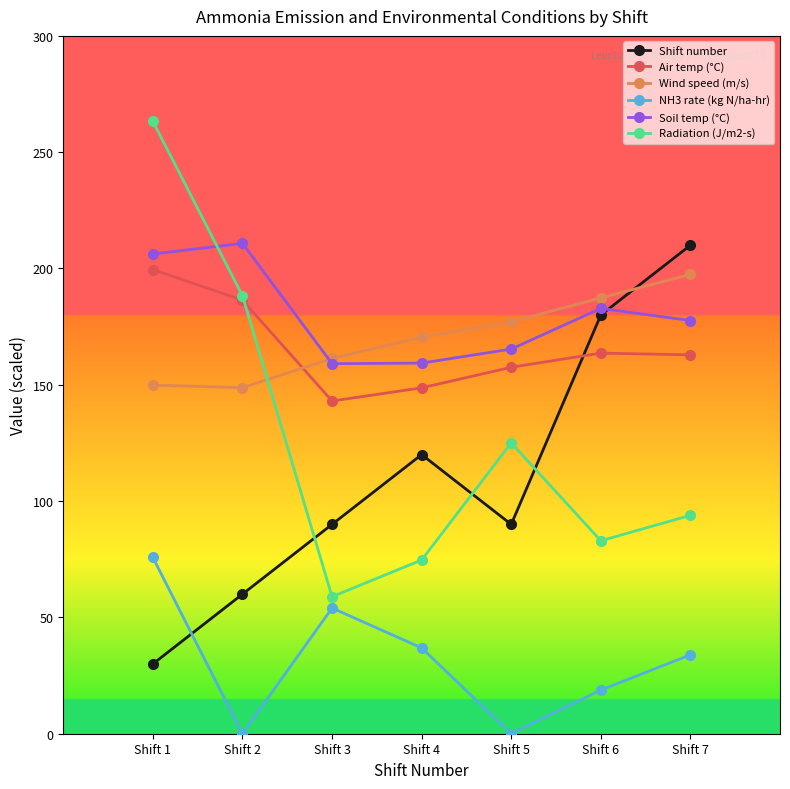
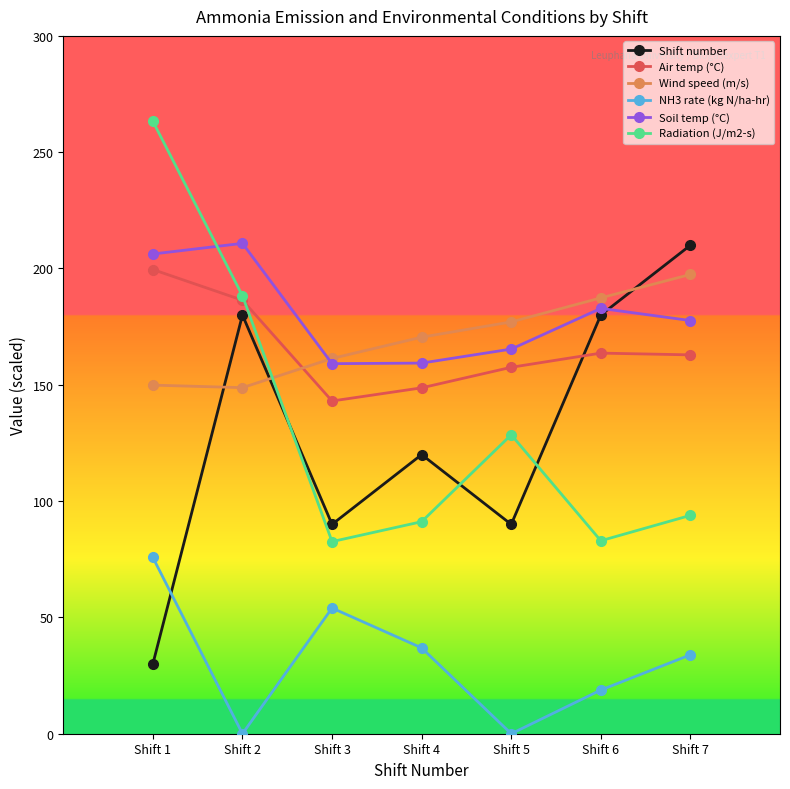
  {
    "Shift number": {
      "Shift 1": 30,
-     "Shift 2": 60,
+     "Shift 2": 180,
      "Shift 3": 90,
      "Shift 4": 120,
      "Shift 5": 90,
      "Shift 6": 180,
      "Shift 7": 210
    },
    "NH3 rate (kg N/ha-hr)": {
      "Shift 1": 76,
      "Shift 2": 0,
      "Shift 3": 54,
      "Shift 4": 37,
      "Shift 5": 0,
      "Shift 6": 19,
      "Shift 7": 34
    },
    "Soil temp (°C)": {
      "Shift 1": 206,
      "Shift 2": 211,
      "Shift 3": 159,
      "Shift 4": 159,
      "Shift 5": 165,
      "Shift 6": 183,
      "Shift 7": 178
    },
    "Radiation (J/m2-s)": {
      "Shift 1": 263,
      "Shift 2": 188,
-     "Shift 3": 59,
-     "Shift 4": 75,
-     "Shift 5": 125,
+     "Shift 3": 83,
+     "Shift 4": 91,
+     "Shift 5": 129,
      "Shift 6": 83,
      "Shift 7": 94
    }
  }
